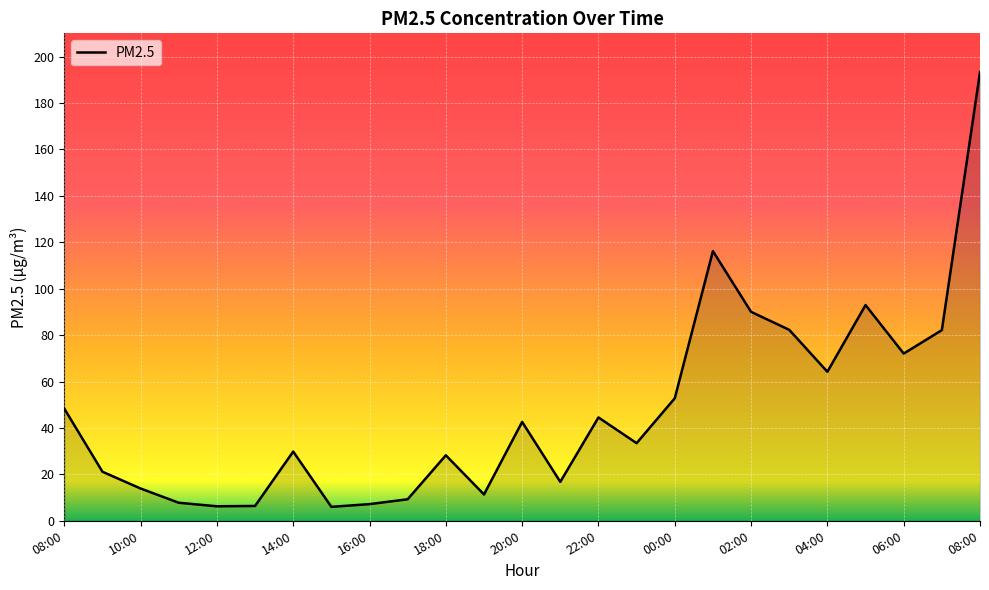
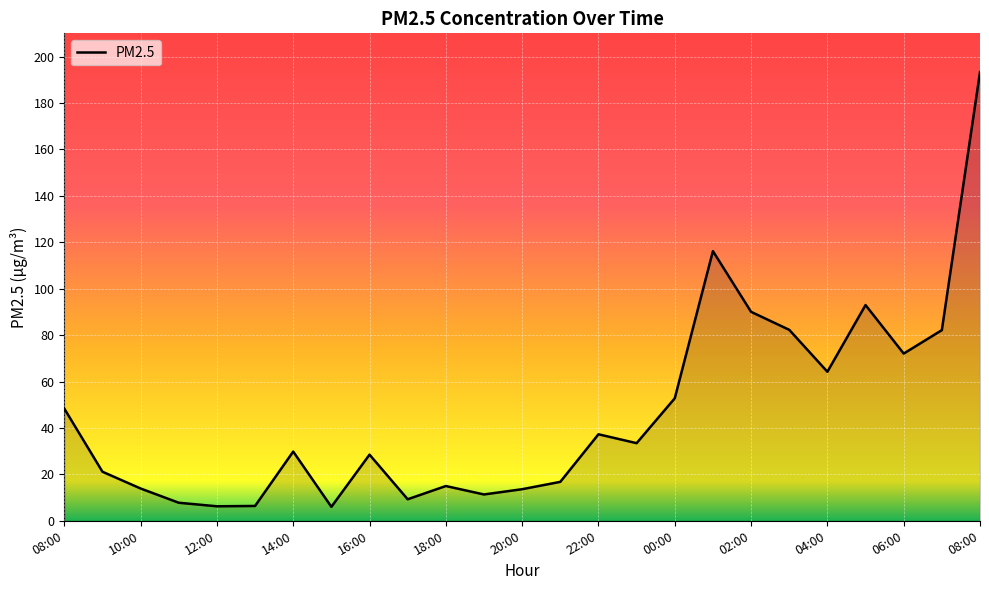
  {
    "10:00": 14,
    "12:00": 6,
    "14:00": 30,
-   "16:00": 7,
-   "18:00": 28,
-   "20:00": 43,
-   "22:00": 45,
+   "16:00": 28,
+   "18:00": 15,
+   "20:00": 14,
+   "22:00": 37,
    "00:00": 53,
    "02:00": 90,
    "04:00": 64,
    "06:00": 72
  }
